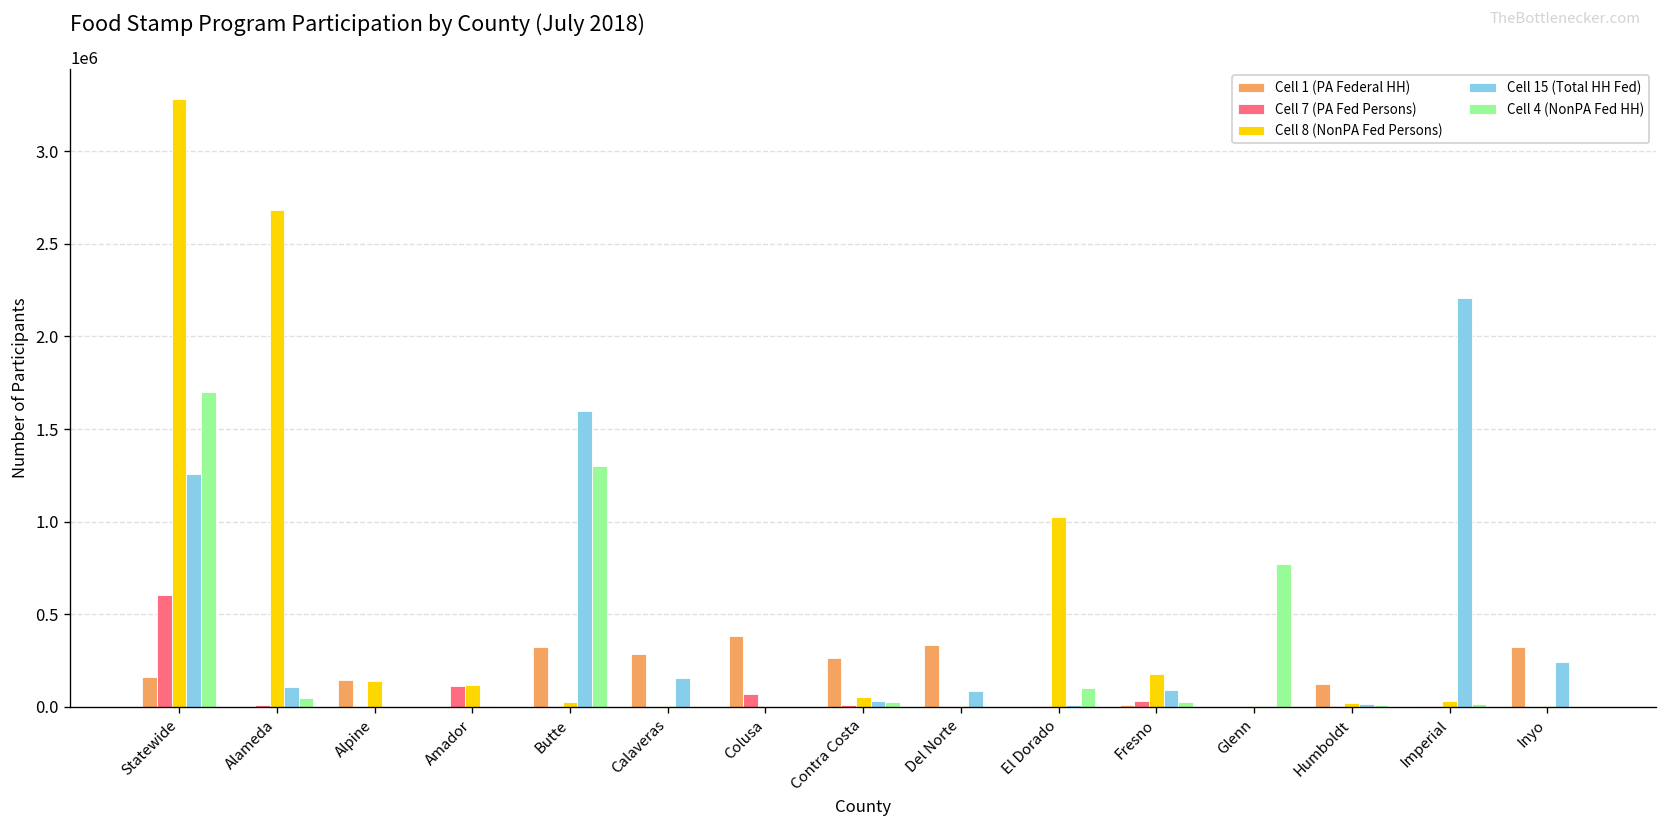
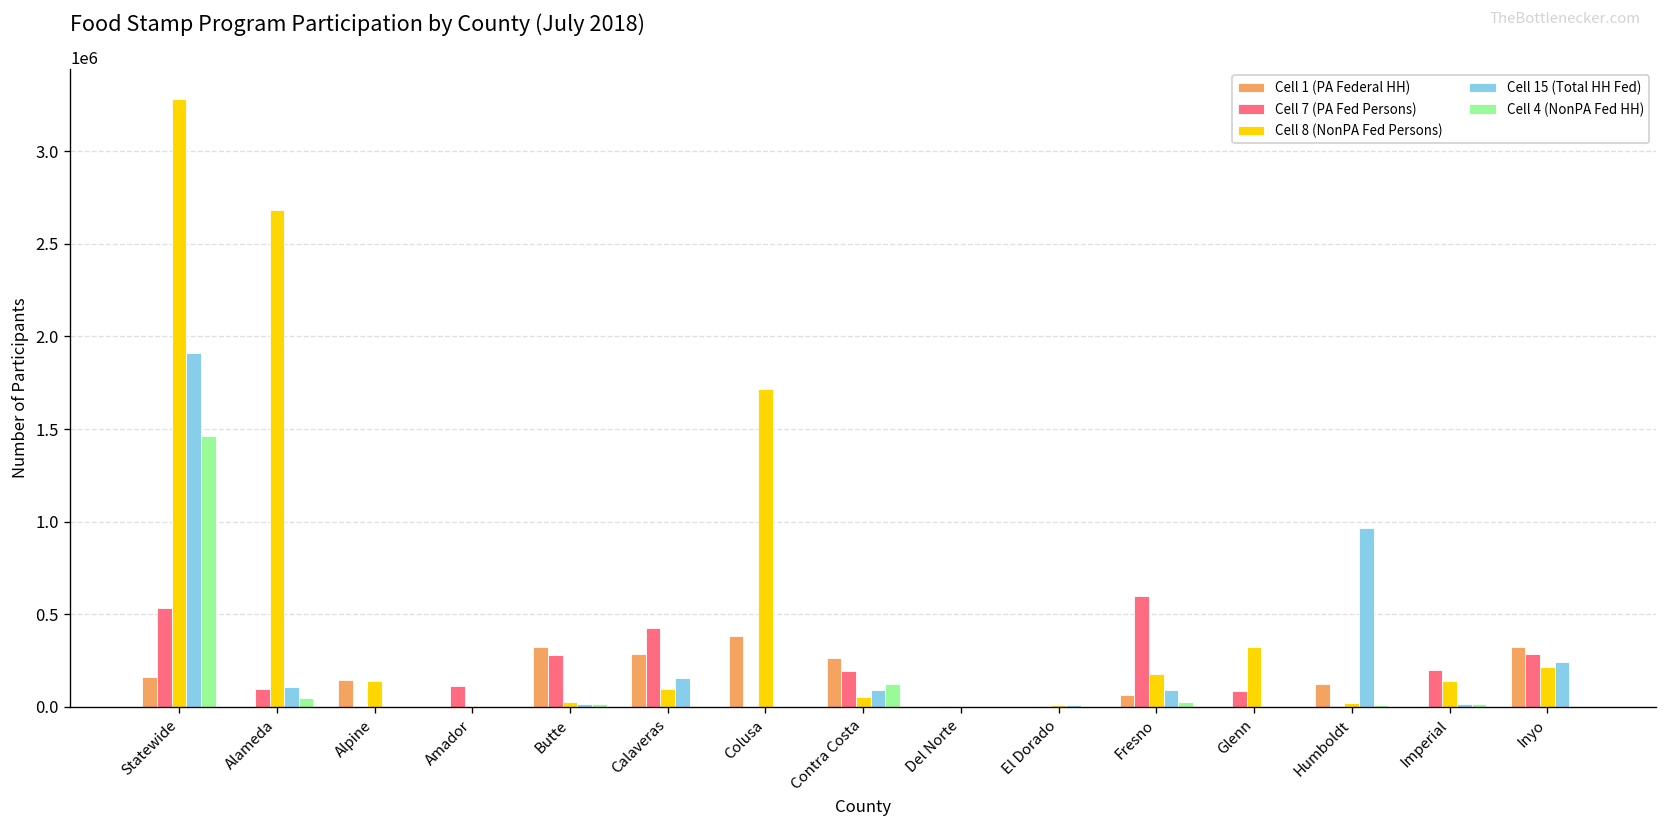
  {
    "Cell 1 (PA Federal HH)": {
      "Statewide": 160000,
      "Alpine": 150000,
      "Butte": 320000,
      "Calaveras": 290000,
      "Colusa": 380000,
      "Contra Costa": 260000,
-     "Del Norte": 330000,
-     "Fresno": 10000,
+     "Del Norte": 0,
+     "Fresno": 60000,
      "Humboldt": 120000,
      "Inyo": 320000
    },
    "Cell 7 (PA Fed Persons)": {
-     "Statewide": 600000,
-     "Alameda": 10000,
+     "Statewide": 530000,
+     "Alameda": 90000,
      "Amador": 110000,
-     "Butte": 0,
-     "Calaveras": 0,
-     "Colusa": 70000,
-     "Contra Costa": 10000,
-     "Fresno": 30000,
-     "Glenn": 0,
-     "Imperial": 10000,
-     "Inyo": 0
+     "Butte": 280000,
+     "Calaveras": 430000,
+     "Colusa": 0,
+     "Contra Costa": 190000,
+     "Fresno": 600000,
+     "Glenn": 80000,
+     "Imperial": 200000,
+     "Inyo": 290000
    },
    "Cell 8 (NonPA Fed Persons)": {
      "Statewide": 3280000,
      "Alameda": 2680000,
      "Alpine": 140000,
-     "Amador": 120000,
+     "Amador": 0,
      "Butte": 30000,
-     "Calaveras": 0,
-     "Colusa": 0,
+     "Calaveras": 100000,
+     "Colusa": 1720000,
      "Contra Costa": 50000,
-     "El Dorado": 1020000,
+     "El Dorado": 10000,
      "Fresno": 180000,
-     "Glenn": 0,
+     "Glenn": 320000,
      "Humboldt": 20000,
-     "Imperial": 30000,
-     "Inyo": 0
+     "Imperial": 140000,
+     "Inyo": 220000
    },
    "Cell 15 (Total HH Fed)": {
-     "Statewide": 1260000,
+     "Statewide": 1910000,
      "Alameda": 110000,
-     "Butte": 1600000,
+     "Butte": 20000,
      "Calaveras": 160000,
-     "Contra Costa": 30000,
-     "Del Norte": 80000,
+     "Contra Costa": 90000,
+     "Del Norte": 0,
      "Fresno": 90000,
-     "Humboldt": 10000,
-     "Imperial": 2210000,
+     "Humboldt": 970000,
+     "Imperial": 20000,
      "Inyo": 240000
    },
    "Cell 4 (NonPA Fed HH)": {
-     "Statewide": 1700000,
+     "Statewide": 1460000,
      "Alameda": 50000,
-     "Butte": 1300000,
-     "Contra Costa": 30000,
-     "El Dorado": 100000,
+     "Butte": 20000,
+     "Contra Costa": 120000,
+     "El Dorado": 10000,
      "Fresno": 30000,
-     "Glenn": 770000
+     "Glenn": 0
    }
  }
